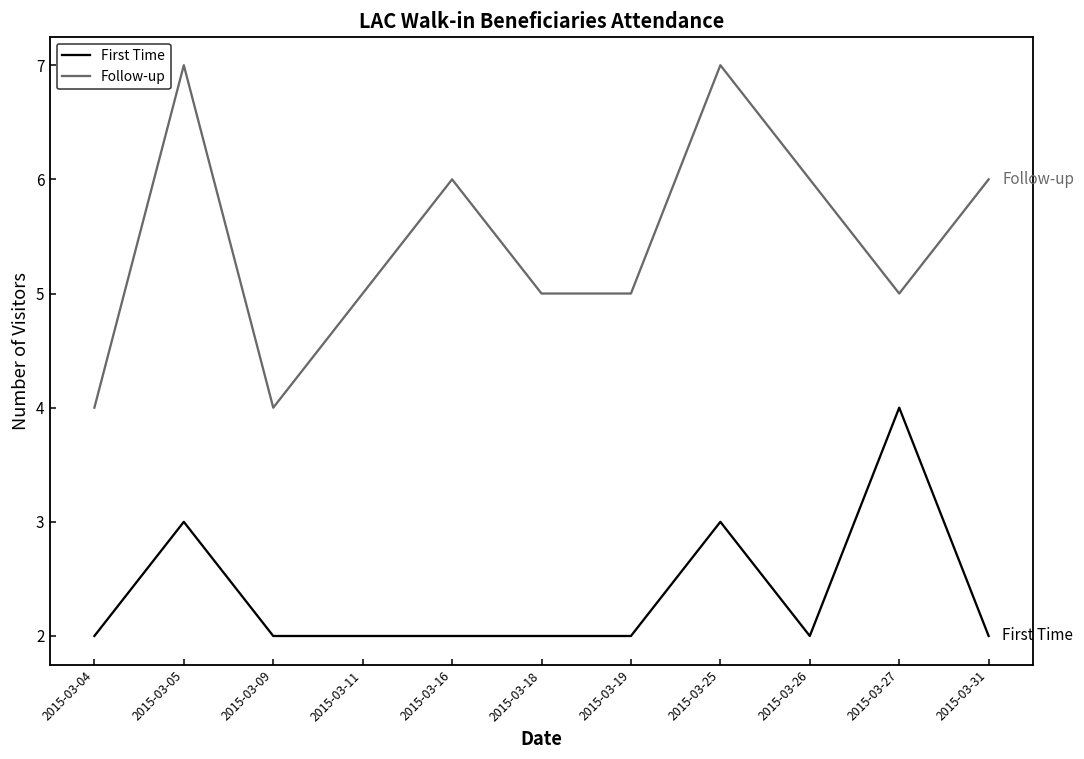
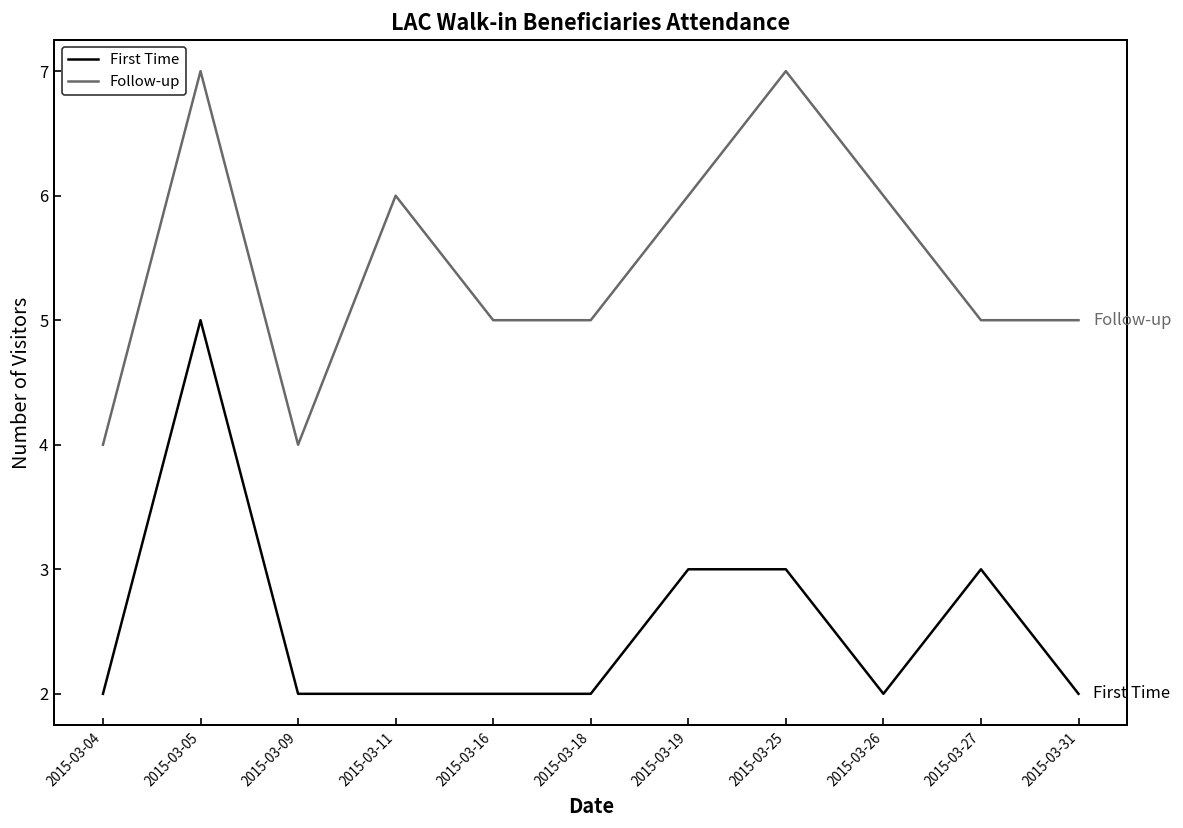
  {
    "First Time": {
      "2015-03-04": 2,
-     "2015-03-05": 3,
+     "2015-03-05": 5,
      "2015-03-09": 2,
      "2015-03-11": 2,
      "2015-03-16": 2,
      "2015-03-18": 2,
-     "2015-03-19": 2,
+     "2015-03-19": 3,
      "2015-03-25": 3,
      "2015-03-26": 2,
-     "2015-03-27": 4,
+     "2015-03-27": 3,
      "2015-03-31": 2
    },
    "Follow-up": {
      "2015-03-04": 4.00,
      "2015-03-05": 7.00,
      "2015-03-09": 4.00,
-     "2015-03-11": 5.00,
-     "2015-03-16": 6.00,
+     "2015-03-11": 6.00,
+     "2015-03-16": 5.00,
      "2015-03-18": 5.00,
-     "2015-03-19": 5.00,
+     "2015-03-19": 6.00,
      "2015-03-25": 7.00,
      "2015-03-26": 6.00,
      "2015-03-27": 5.00,
-     "2015-03-31": 6.00
+     "2015-03-31": 5.00
    }
  }
